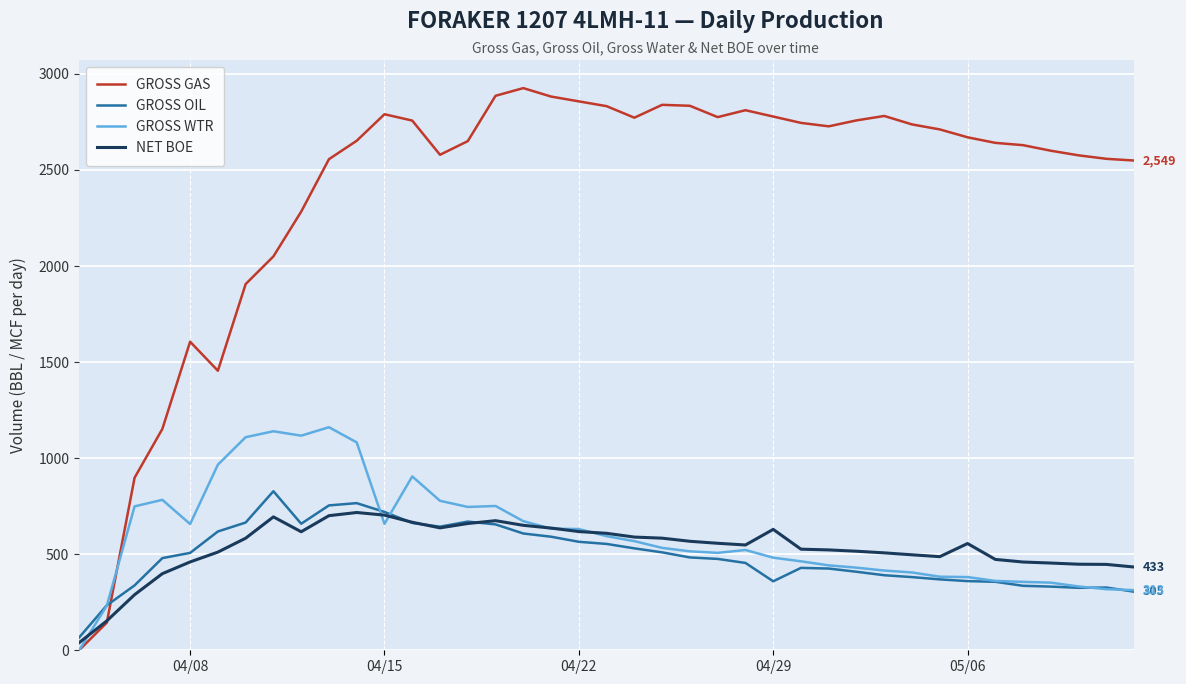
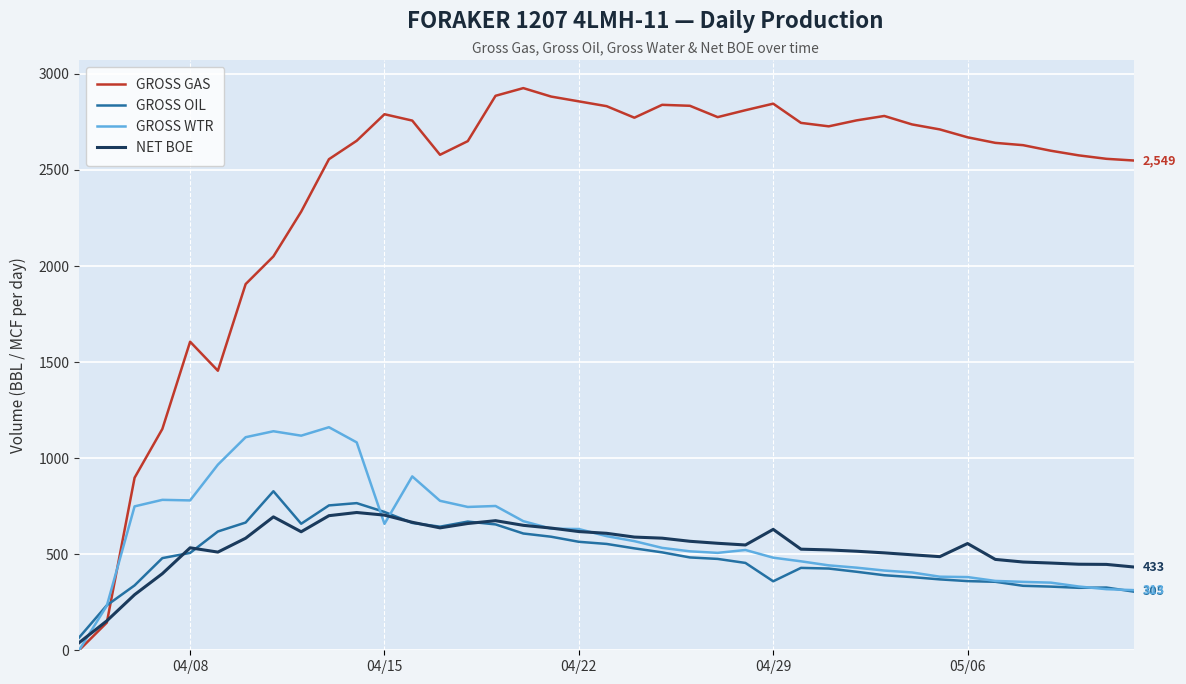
  {
    "GROSS GAS": {
      "04/08": 1610,
      "04/15": 2790,
      "04/22": 2860,
-     "04/29": 2780,
+     "04/29": 2850,
      "05/06": 2670
    },
    "GROSS OIL": {
      "04/08": 510,
      "04/15": 720,
      "04/22": 560,
      "04/29": 360,
      "05/06": 360
    },
    "GROSS WTR": {
-     "04/08": 660,
+     "04/08": 780,
      "04/15": 660,
      "04/22": 630,
      "04/29": 480,
      "05/06": 380
    },
    "NET BOE": {
-     "04/08": 460,
+     "04/08": 530,
      "04/15": 700,
      "04/22": 620,
      "04/29": 630,
      "05/06": 560
    }
  }
